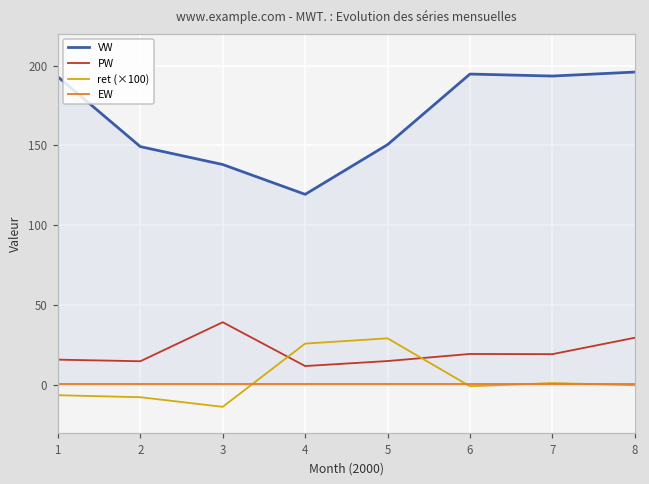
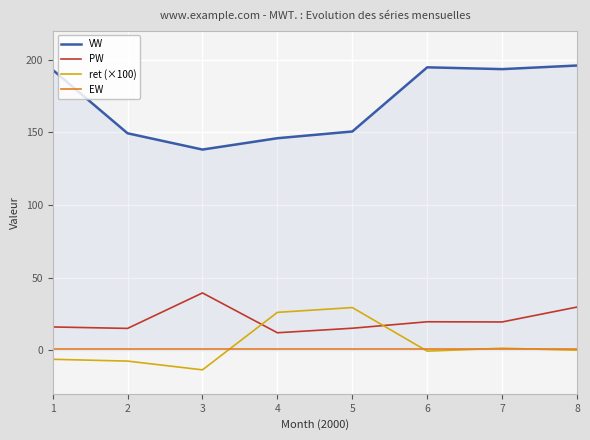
  {
    "VW": {
      "1": 193,
      "2": 149,
      "3": 138,
-     "4": 119,
+     "4": 146,
      "5": 151,
      "6": 195,
      "7": 193,
      "8": 196
    },
    "PW": {
      "1": 16,
      "2": 15,
      "3": 39,
      "4": 12,
      "5": 15,
      "6": 20,
      "7": 19,
      "8": 30
    }
  }
